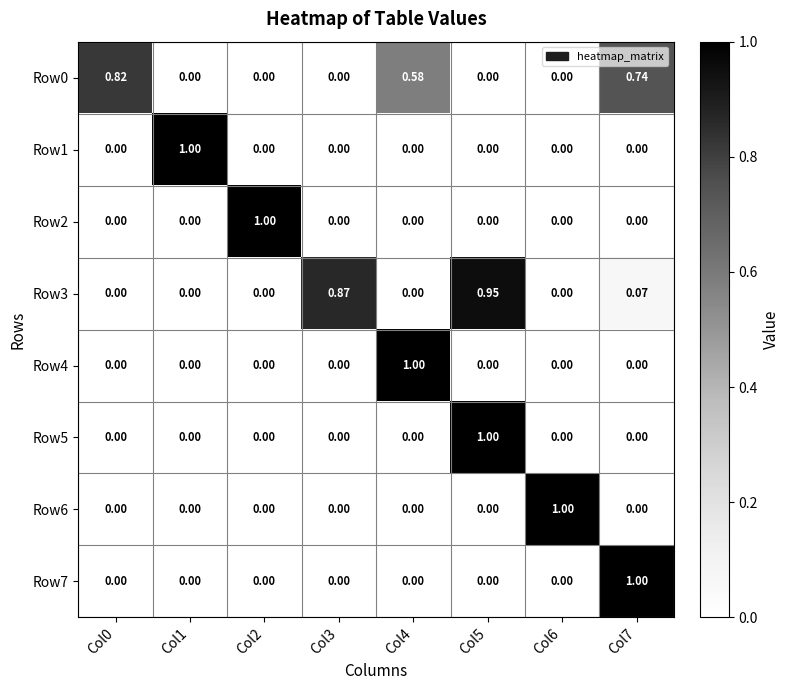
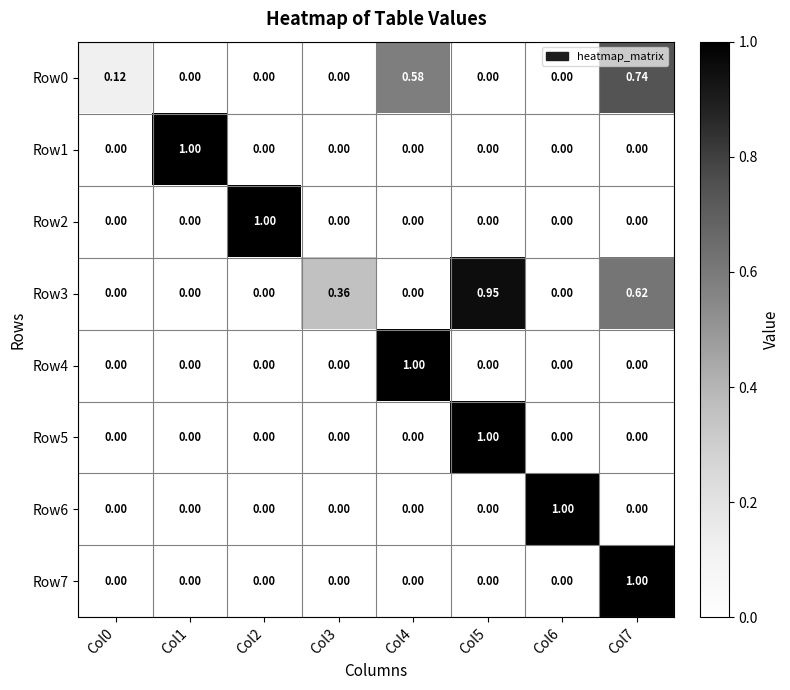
  {
    "Row0": {
-     "Col0": 0.82,
+     "Col0": 0.12,
      "Col1": 0.00,
      "Col2": 0.00,
      "Col3": 0.00,
      "Col4": 0.58,
      "Col5": 0.00,
      "Col6": 0.00,
      "Col7": 0.74
    },
    "Row1": {
      "Col0": 0.00,
      "Col1": 1.00,
      "Col2": 0.00,
      "Col3": 0.00,
      "Col4": 0.00,
      "Col5": 0.00,
      "Col6": 0.00,
      "Col7": 0.00
    },
    "Row2": {
      "Col0": 0.00,
      "Col1": 0.00,
      "Col2": 1.00,
      "Col3": 0.00,
      "Col4": 0.00,
      "Col5": 0.00,
      "Col6": 0.00,
      "Col7": 0.00
    },
    "Row3": {
      "Col0": 0.00,
      "Col1": 0.00,
      "Col2": 0.00,
-     "Col3": 0.87,
+     "Col3": 0.36,
      "Col4": 0.00,
      "Col5": 0.95,
      "Col6": 0.00,
-     "Col7": 0.07
+     "Col7": 0.62
    },
    "Row4": {
      "Col0": 0.00,
      "Col1": 0.00,
      "Col2": 0.00,
      "Col3": 0.00,
      "Col4": 1.00,
      "Col5": 0.00,
      "Col6": 0.00,
      "Col7": 0.00
    },
    "Row5": {
      "Col0": 0.00,
      "Col1": 0.00,
      "Col2": 0.00,
      "Col3": 0.00,
      "Col4": 0.00,
      "Col5": 1.00,
      "Col6": 0.00,
      "Col7": 0.00
    },
    "Row6": {
      "Col0": 0.00,
      "Col1": 0.00,
      "Col2": 0.00,
      "Col3": 0.00,
      "Col4": 0.00,
      "Col5": 0.00,
      "Col6": 1.00,
      "Col7": 0.00
    },
    "Row7": {
      "Col0": 0.00,
      "Col1": 0.00,
      "Col2": 0.00,
      "Col3": 0.00,
      "Col4": 0.00,
      "Col5": 0.00,
      "Col6": 0.00,
      "Col7": 1.00
    }
  }
